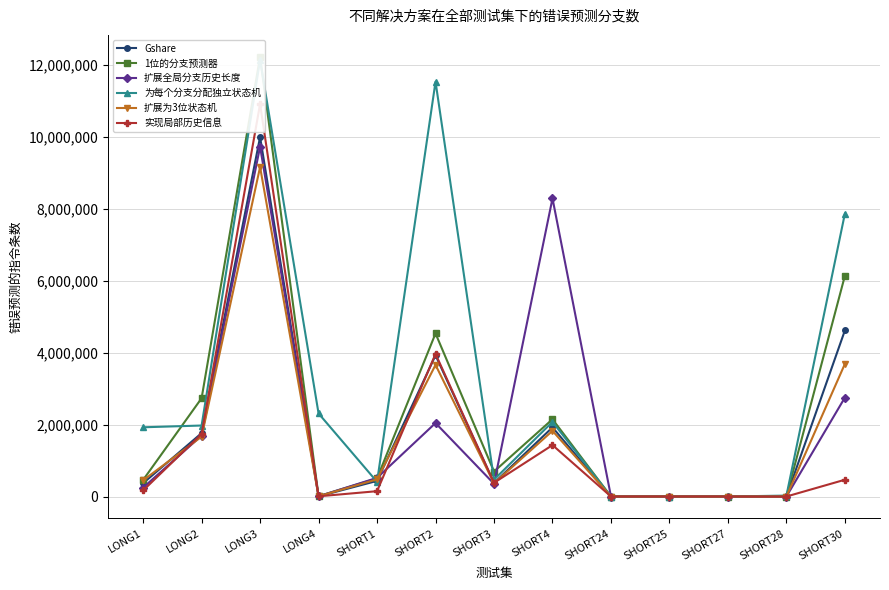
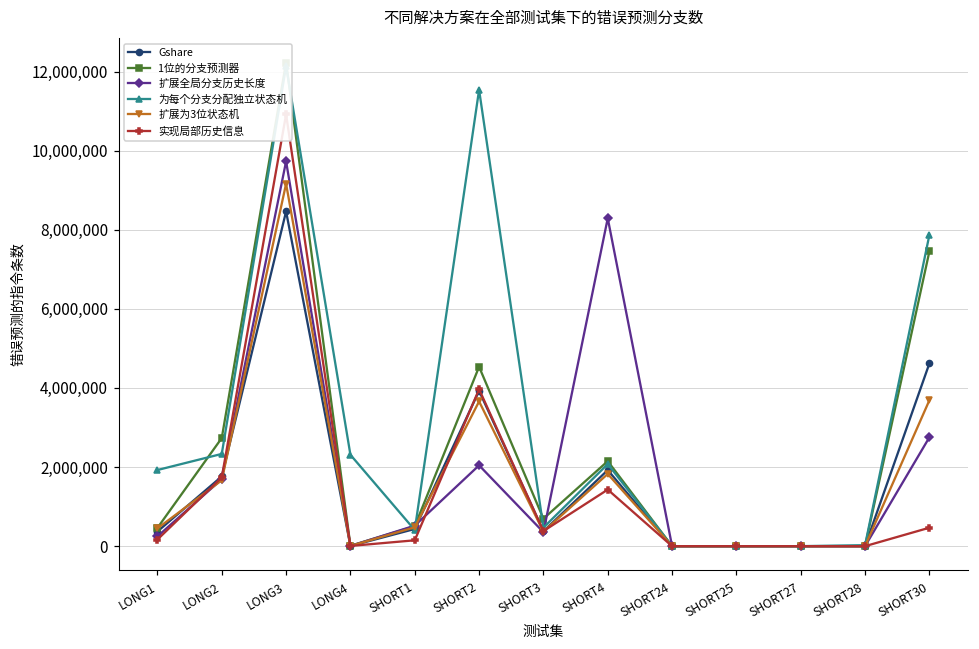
  {
    "Gshare": {
      "LONG1": "400,000",
-     "LONG3": "10,000,000",
+     "LONG3": "8,500,000",
      "SHORT4": "1,900,000",
      "SHORT30": "4,600,000"
    },
    "1位的分支预测器": {
      "LONG2": "2,700,000",
      "SHORT2": "4,500,000",
      "SHORT3": "700,000",
      "SHORT4": "2,100,000",
-     "SHORT30": "6,100,000"
+     "SHORT30": "7,500,000"
    },
    "扩展全局分支历史长度": {
      "LONG1": "200,000",
      "LONG3": "9,700,000",
      "SHORT2": "2,000,000",
      "SHORT4": "8,300,000",
      "SHORT30": "2,800,000"
    },
    "为每个分支分配独立状态机": {
      "LONG1": "1,900,000",
-     "LONG2": "2,000,000",
+     "LONG2": "2,300,000",
      "LONG4": "2,300,000",
      "SHORT2": "11,500,000",
      "SHORT3": "500,000",
      "SHORT4": "2,100,000",
      "SHORT30": "7,900,000"
    },
    "扩展为3位状态机": {
      "LONG3": "9,200,000",
      "SHORT2": "3,700,000",
      "SHORT4": "1,800,000",
      "SHORT30": "3,700,000"
    },
    "实现局部历史信息": {
      "LONG1": "200,000",
      "SHORT1": "100,000",
      "SHORT4": "1,400,000",
      "SHORT30": "500,000"
    }
  }
